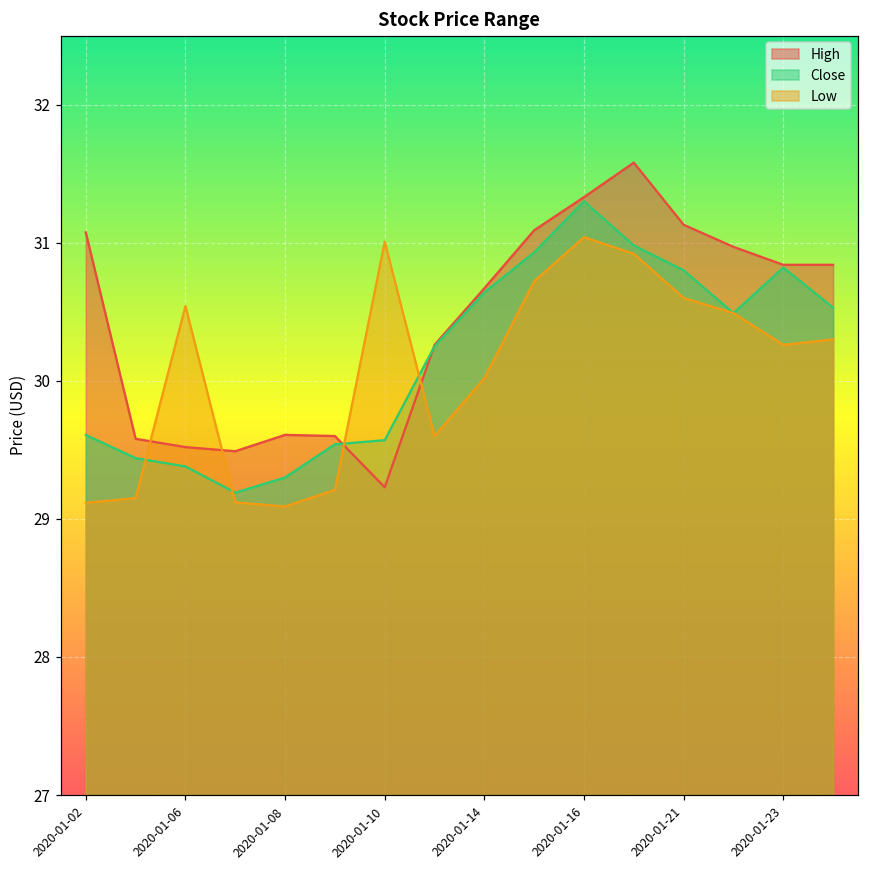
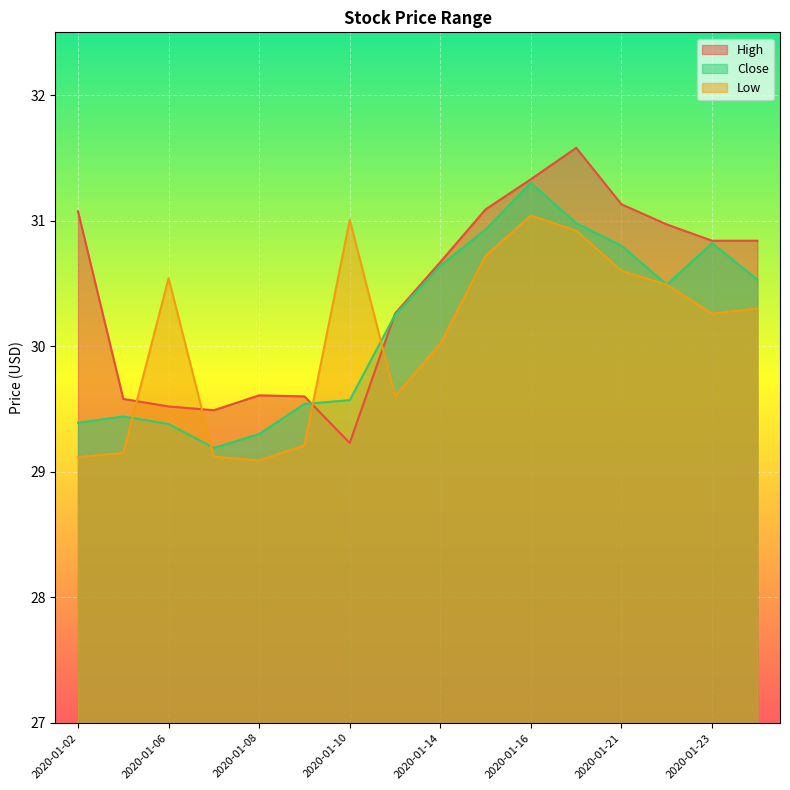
  {
    "High": {
      "2020-01-02": 31.07,
      "2020-01-06": 29.52,
      "2020-01-08": 29.61,
      "2020-01-10": 29.23,
      "2020-01-14": 30.67,
      "2020-01-16": 31.33,
      "2020-01-21": 31.13
    },
    "Close": {
-     "2020-01-02": 29.61,
+     "2020-01-02": 29.39,
      "2020-01-06": 29.38,
      "2020-01-08": 29.30,
      "2020-01-10": 29.57,
      "2020-01-14": 30.64,
      "2020-01-16": 31.30,
      "2020-01-21": 30.80
    },
    "Low": {
      "2020-01-02": 29.12,
      "2020-01-06": 30.54,
      "2020-01-08": 29.09,
      "2020-01-10": 31.01,
      "2020-01-14": 30.02,
      "2020-01-16": 31.04,
      "2020-01-21": 30.60,
      "2020-01-23": 30.26
    }
  }
